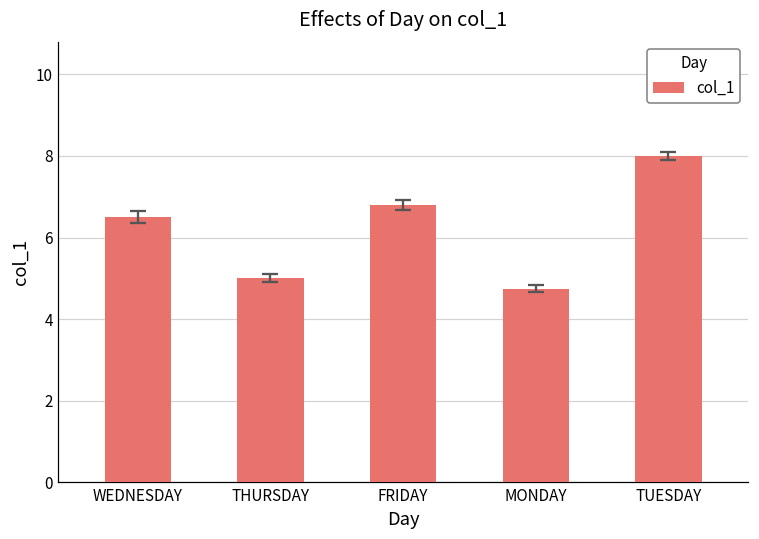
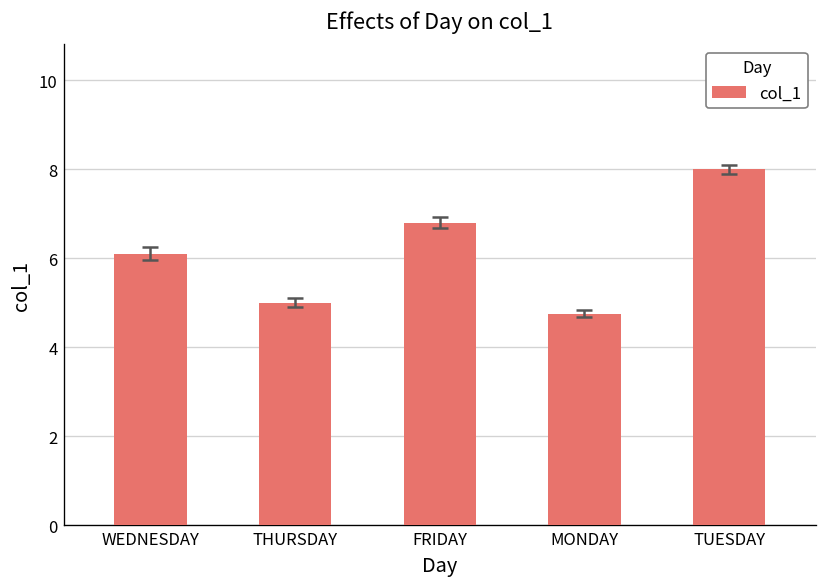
  {
    "col_1": {
-     "WEDNESDAY": 6.5,
+     "WEDNESDAY": 6.1,
      "THURSDAY": 5.0,
      "FRIDAY": 6.8,
      "MONDAY": 4.8,
      "TUESDAY": 8.0
    }
  }
